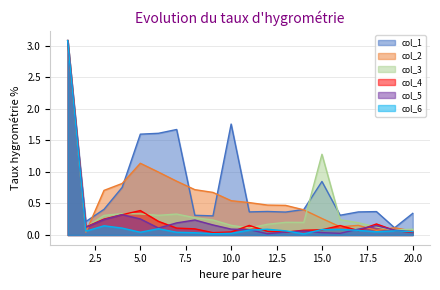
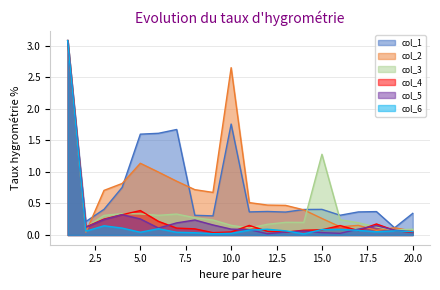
  {
    "col_1": {
      "5.0": 1.6,
      "10.0": 1.8,
-     "15.0": 0.8,
+     "15.0": 0.4,
      "20.0": 0.3
    },
    "col_2": {
      "5.0": 1.1,
-     "10.0": 0.5,
+     "10.0": 2.7,
      "15.0": 0.3
    },
    "col_3": {
      "5.0": 0.3,
      "10.0": 0.2,
      "15.0": 1.3
    },
    "col_4": {
      "5.0": 0.4
    },
    "col_5": {
      "5.0": 0.3,
      "10.0": 0.1,
      "15.0": 0.0
    },
    "col_6": {
      "5.0": 0.0
    }
  }
